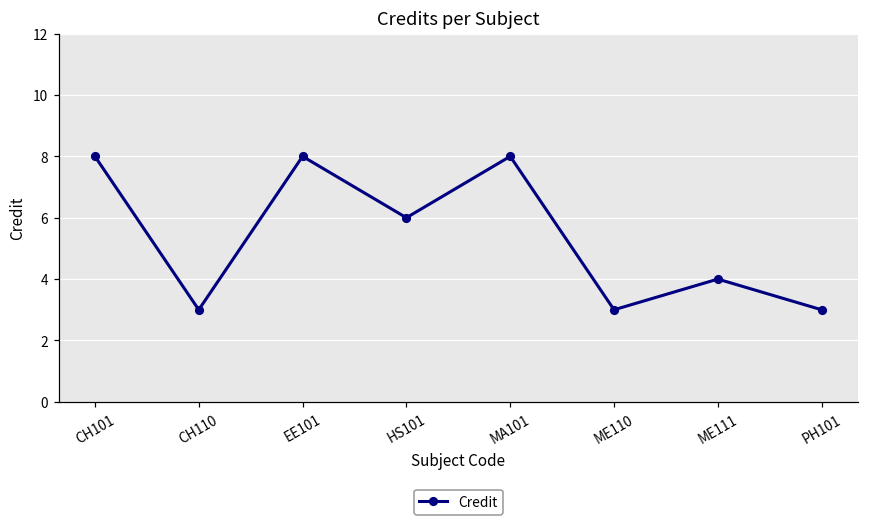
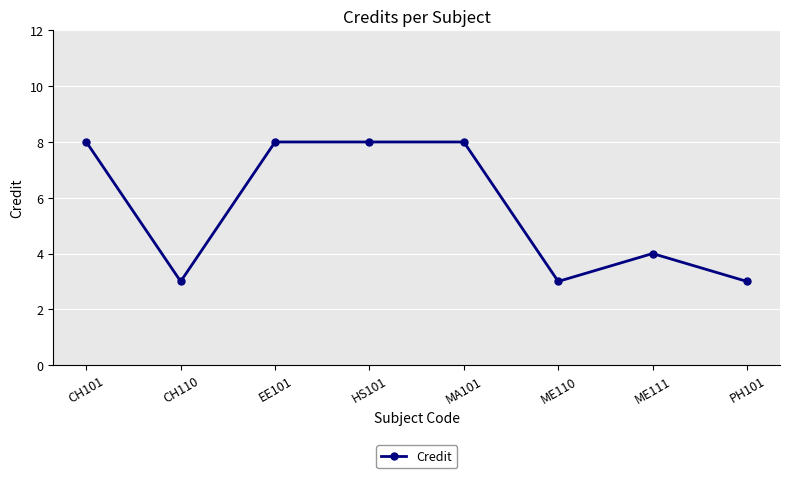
  {
    "CH101": 8,
    "CH110": 3,
    "EE101": 8,
-   "HS101": 6,
+   "HS101": 8,
    "MA101": 8,
    "ME110": 3,
    "ME111": 4,
    "PH101": 3
  }
